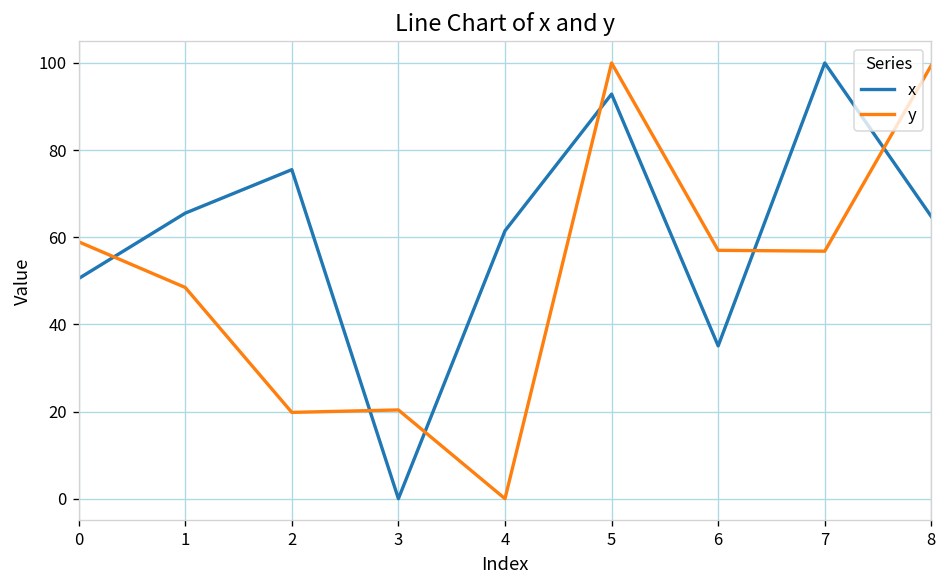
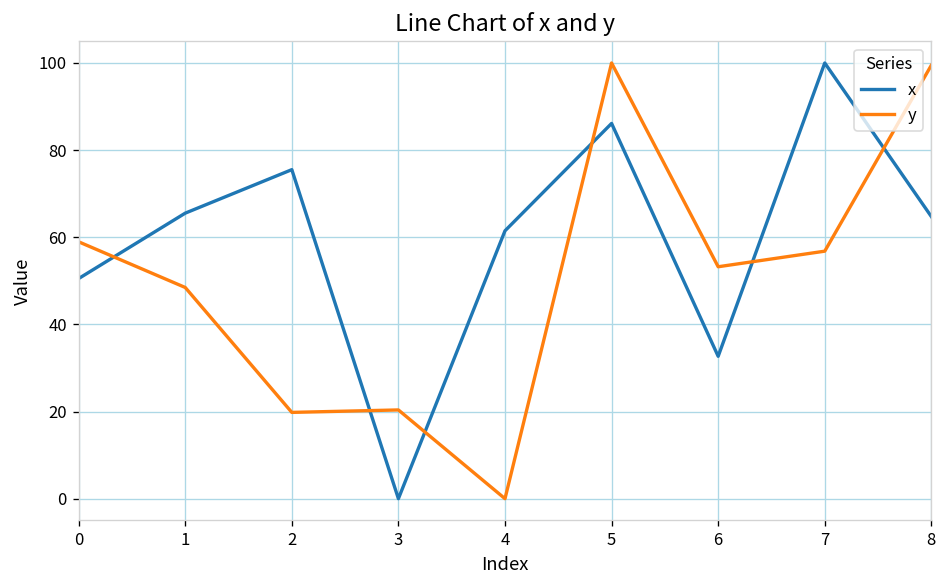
  {
    "x": {
      "0": 51,
      "1": 66,
      "2": 76,
      "3": 0,
      "4": 61,
-     "5": 93,
-     "6": 35,
+     "5": 86,
+     "6": 33,
      "7": 100,
      "8": 65
    },
    "y": {
      "0": 59,
      "1": 48,
      "2": 20,
      "3": 20,
      "4": 0,
      "5": 100,
-     "6": 57,
+     "6": 53,
      "7": 57,
      "8": 99
    }
  }
